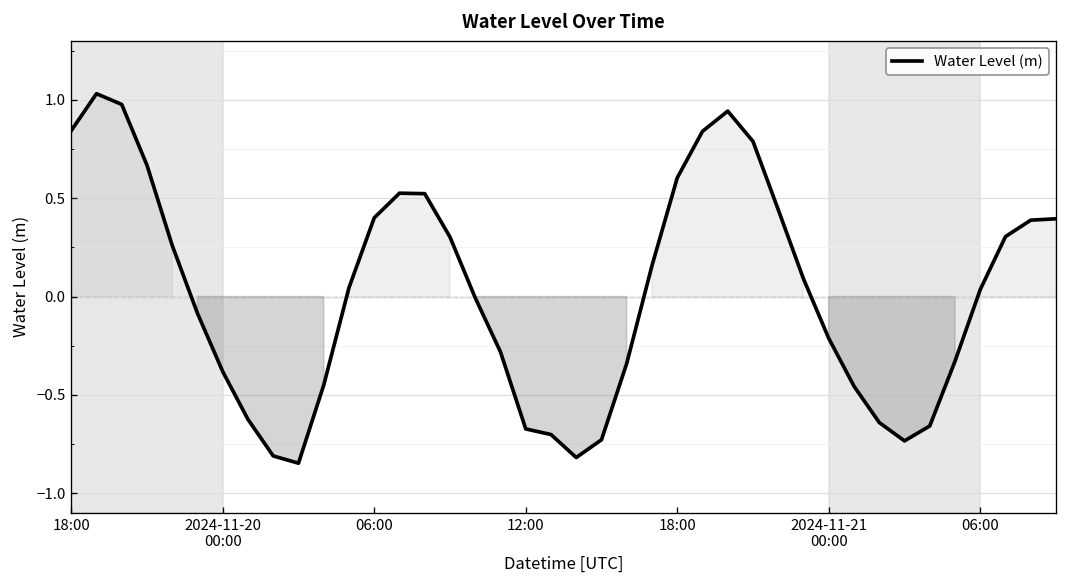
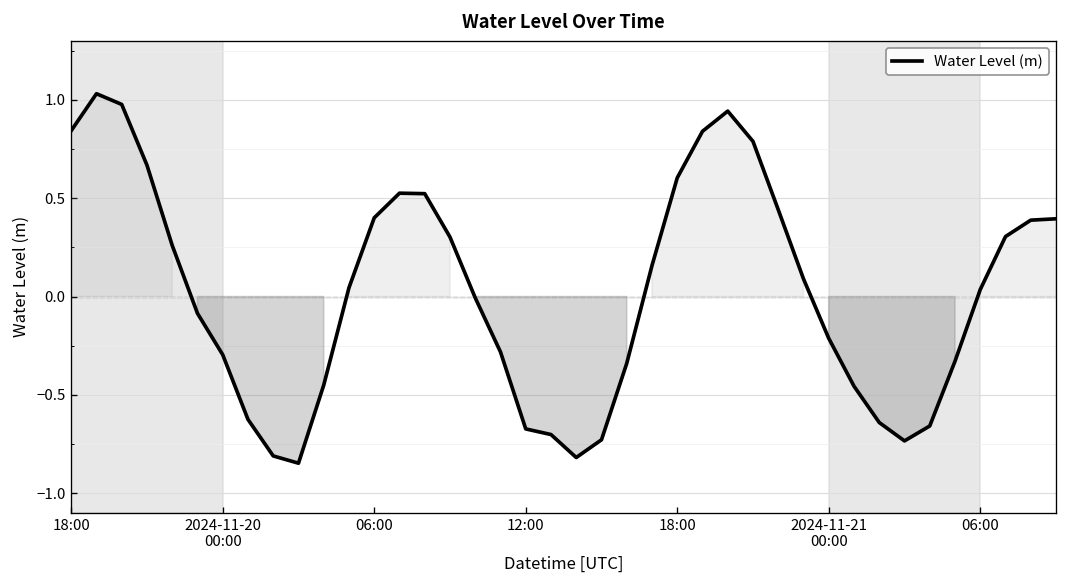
  {
-   "2024-11-20 00:00": -0.38,
+   "2024-11-20 00:00": -0.30,
    "12:00": -0.67,
    "2024-11-21 00:00": -0.21
  }
